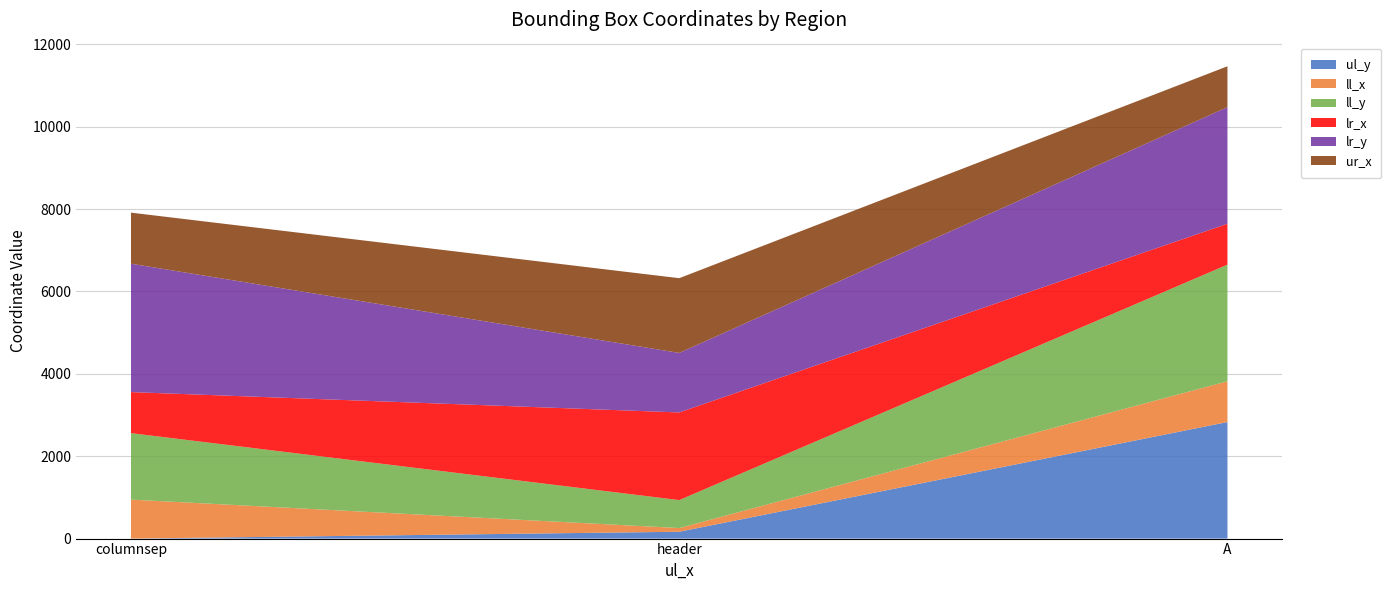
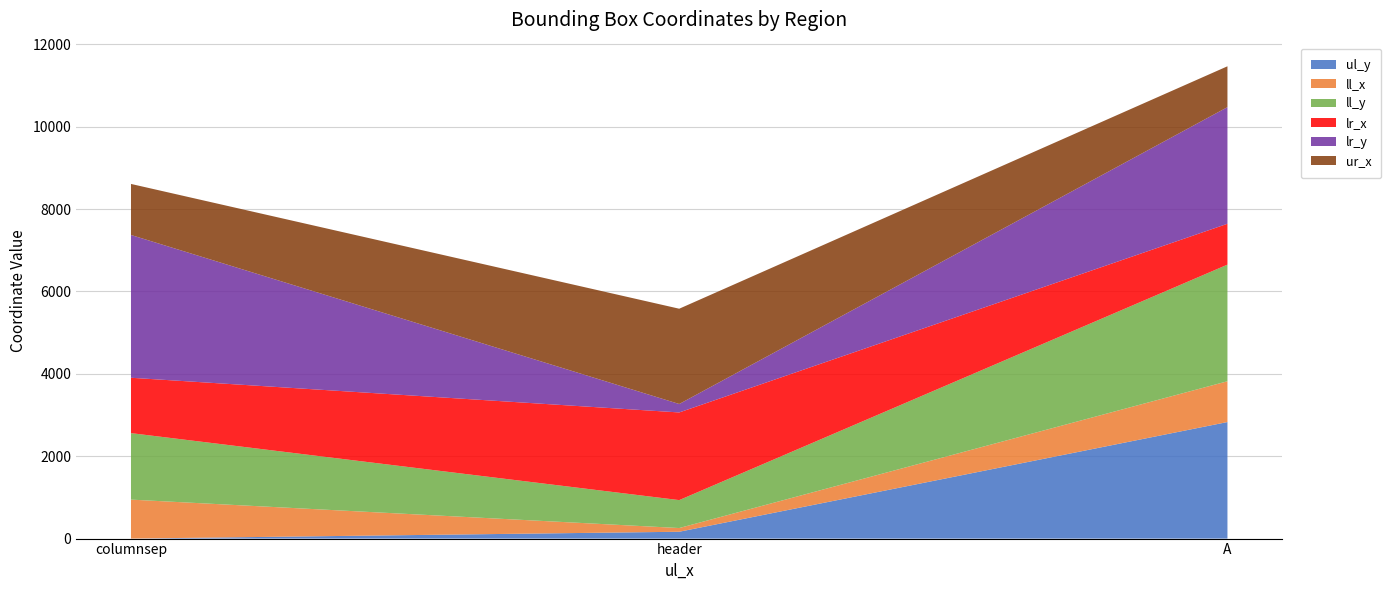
  {
    "ul_y": {
      "columnsep": 0,
      "header": 200,
      "A": 2800
    },
    "ll_x": {
      "columnsep": 900,
      "header": 100,
      "A": 1000
    },
    "ll_y": {
      "columnsep": 1600,
      "header": 700,
      "A": 2800
    },
    "lr_x": {
-     "columnsep": 1000,
+     "columnsep": 1300,
      "header": 2100,
      "A": 1000
    },
    "lr_y": {
-     "columnsep": 3100,
-     "header": 1400,
+     "columnsep": 3500,
+     "header": 200,
      "A": 2800
    },
    "ur_x": {
      "columnsep": 1200,
-     "header": 1800,
+     "header": 2300,
      "A": 1000
    }
  }
